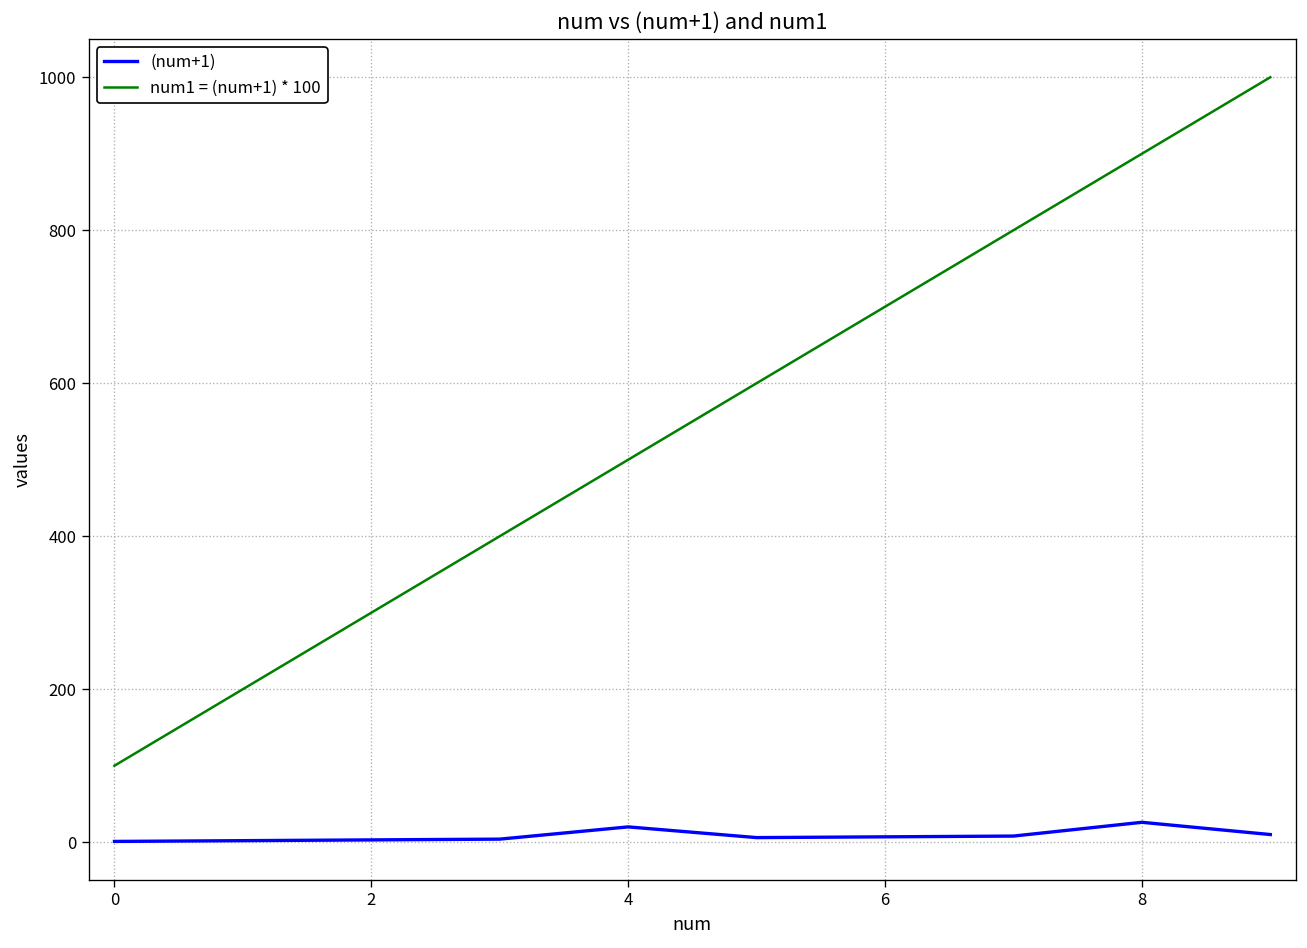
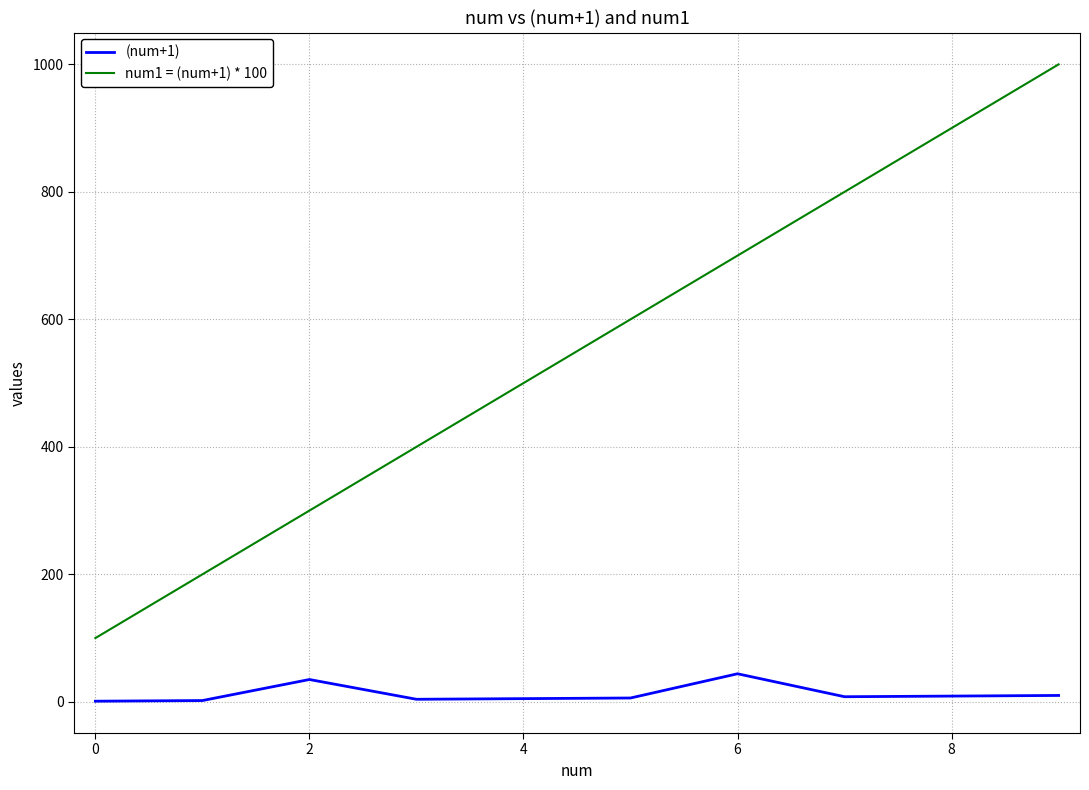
  {
    "(num+1)": {
      "0": 0,
-     "2": 0,
-     "4": 20,
-     "6": 10,
-     "8": 30
+     "2": 40,
+     "4": 10,
+     "6": 40,
+     "8": 10
    },
    "num1 = (num+1) * 100": {
      "0": 100,
      "2": 300,
      "4": 500,
      "6": 700,
      "8": 900
    }
  }
